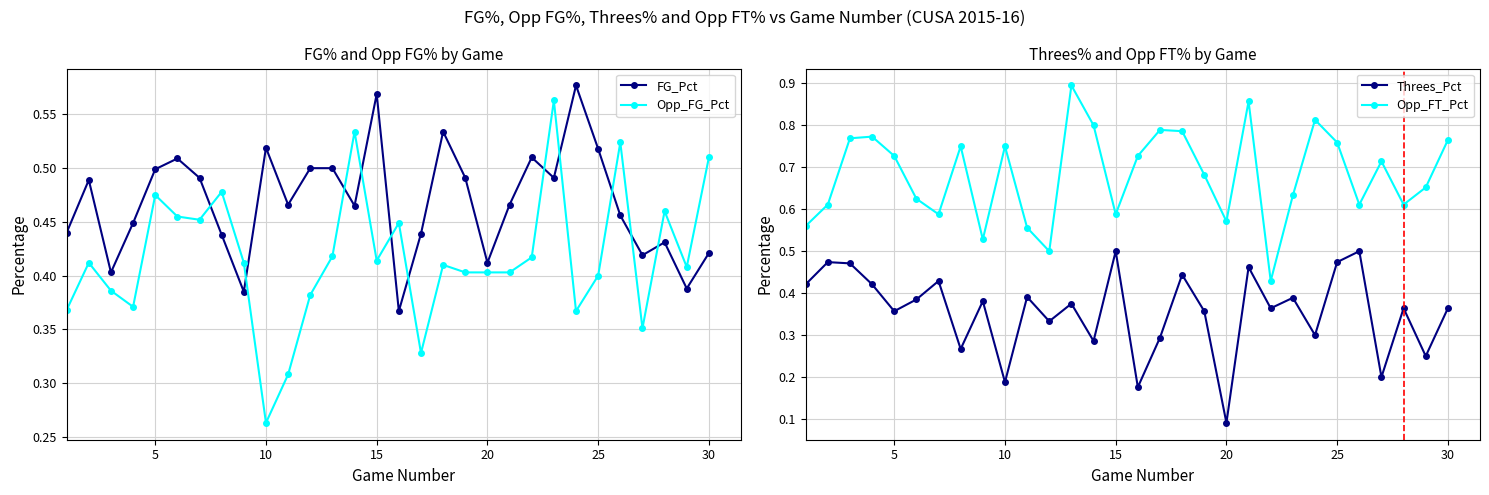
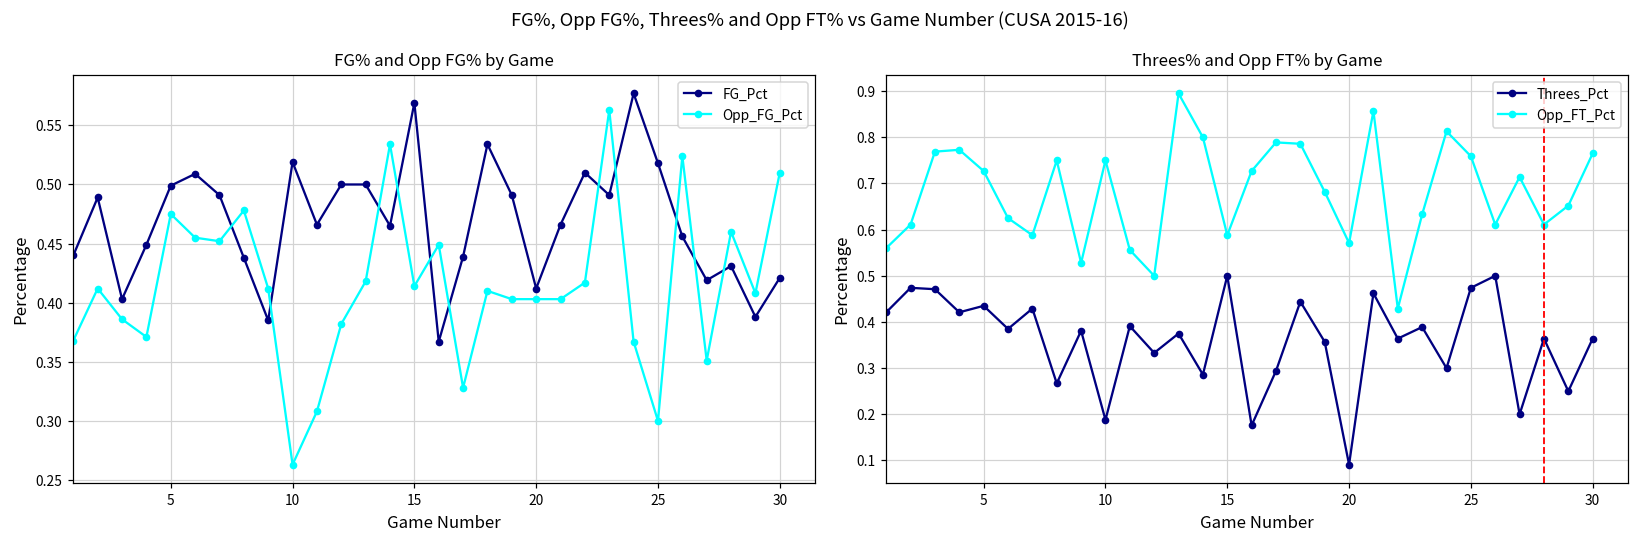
  {
    "FG% and Opp FG% by Game": {
      "FG_Pct": {
        "5": 0.5,
        "10": 0.519,
        "15": 0.569,
        "20": 0.412,
        "25": 0.518,
        "30": 0.421
      },
      "Opp_FG_Pct": {
        "5": 0.475,
        "10": 0.263,
        "15": 0.414,
        "20": 0.403,
-       "25": 0.4,
+       "25": 0.3,
        "30": 0.510
      }
    },
    "Threes% and Opp FT% by Game": {
      "Threes_Pct": {
-       "5": 0.36,
+       "5": 0.44,
        "10": 0.19,
        "15": 0.50,
        "20": 0.09,
        "25": 0.47,
        "30": 0.36
      },
      "Opp_FT_Pct": {
        "5": 0.73,
        "10": 0.75,
        "15": 0.59,
        "20": 0.57,
        "25": 0.76,
        "30": 0.77
      }
    }
  }
